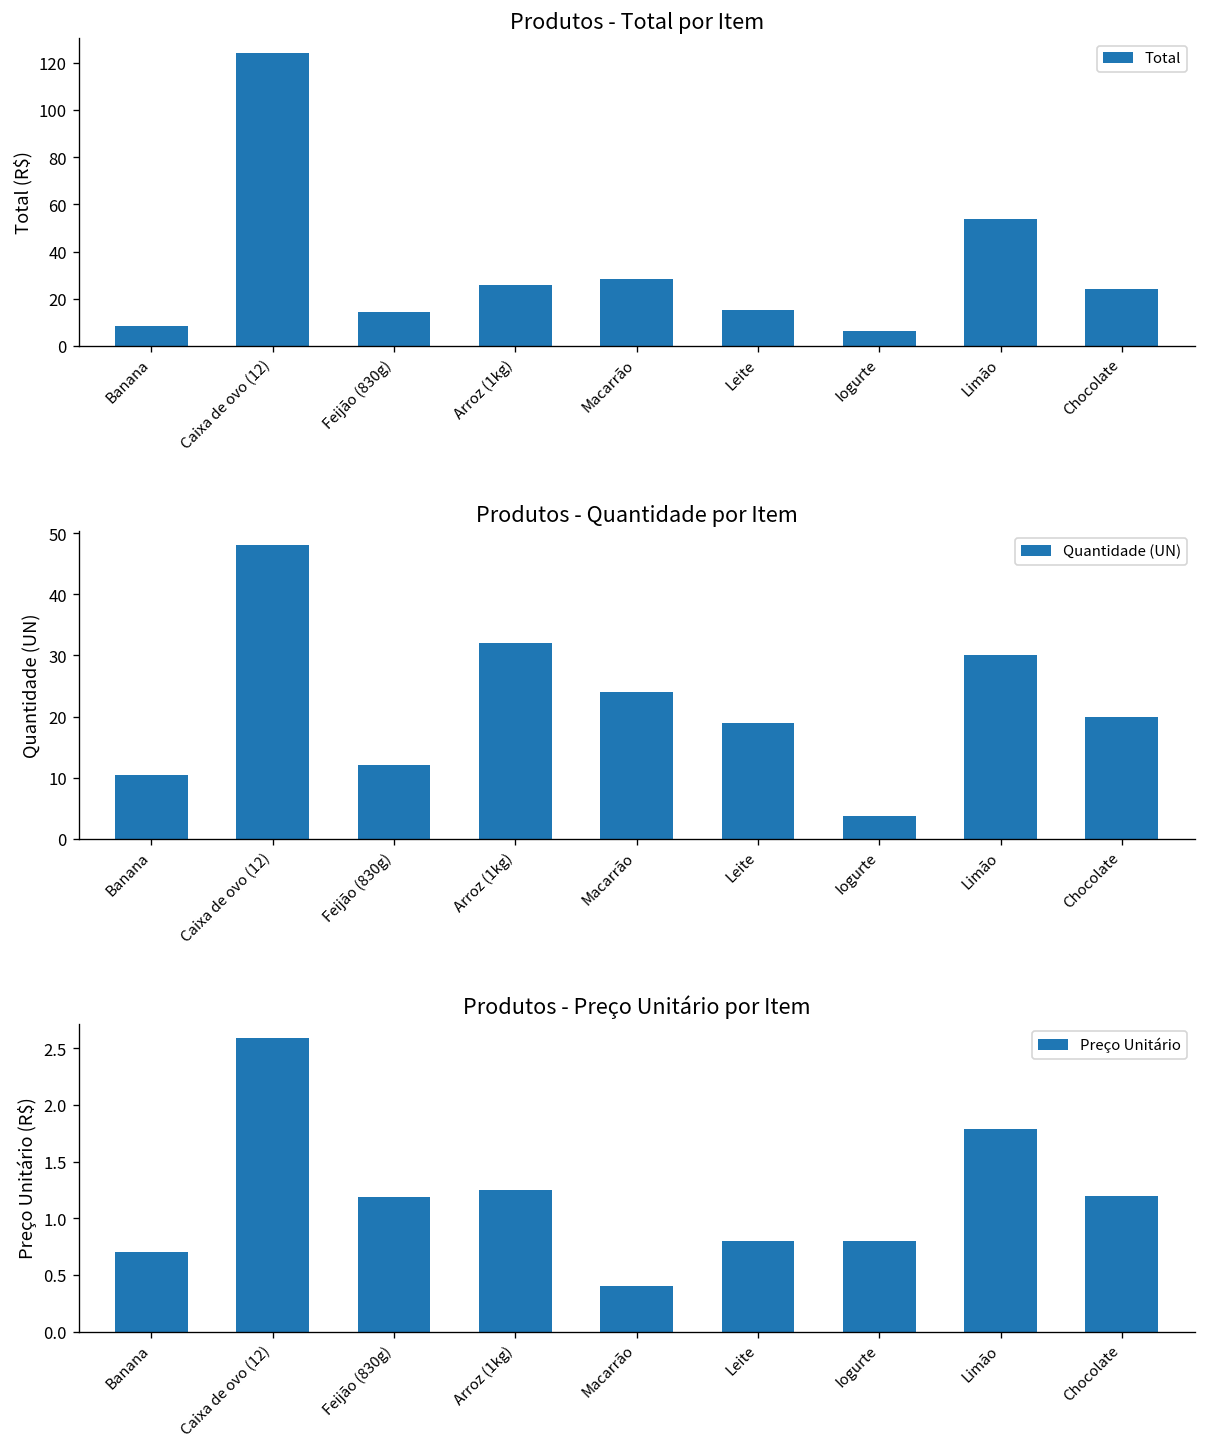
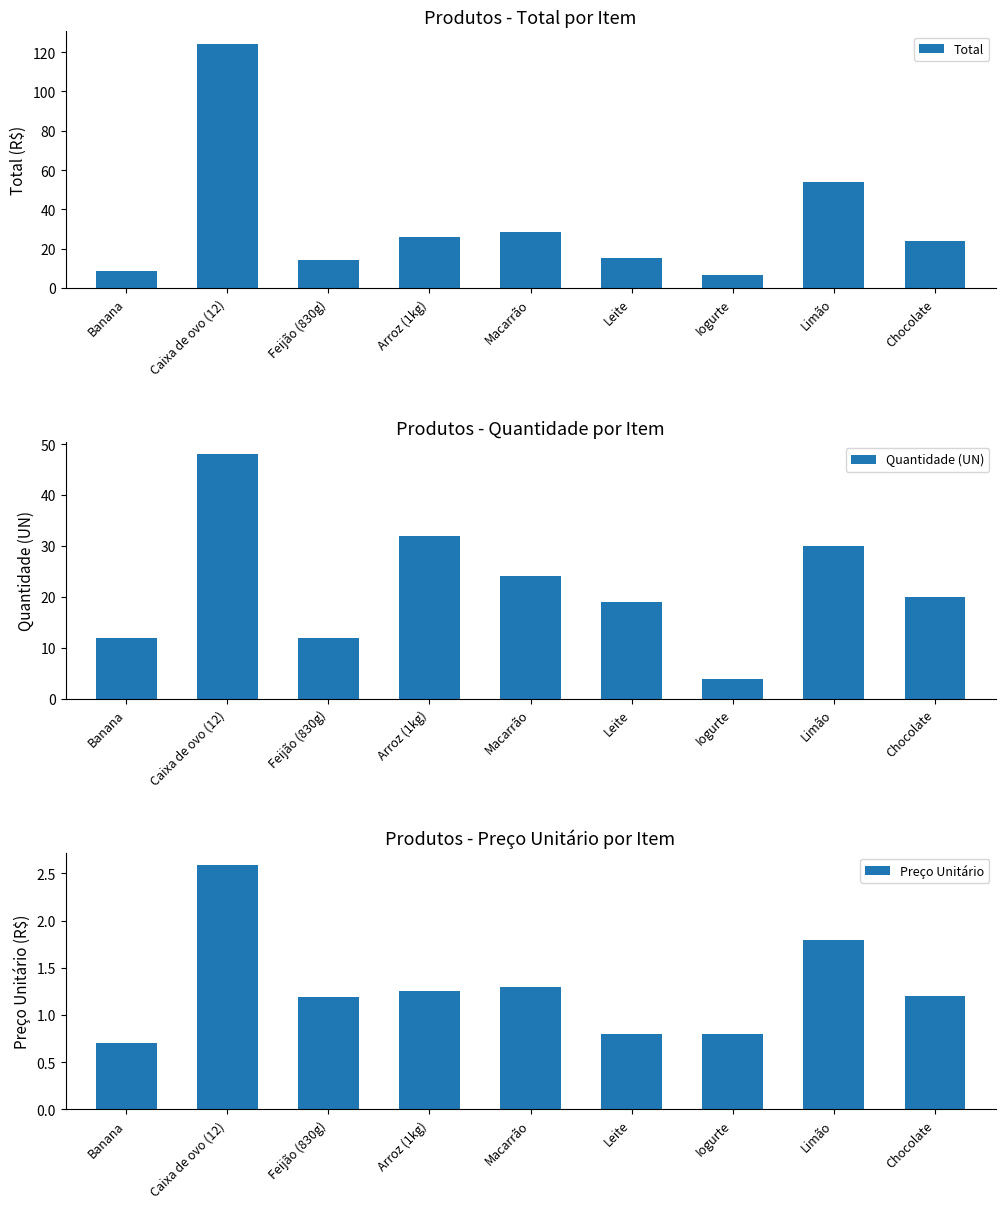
  {
    "Produtos - Total por Item": {
      "Banana": 8,
      "Caixa de ovo (12)": 124,
      "Feijão (830g)": 14,
      "Arroz (1kg)": 26,
      "Macarrão": 29,
      "Leite": 15,
      "Iogurte": 6,
      "Limão": 54,
      "Chocolate": 24
    },
    "Produtos - Quantidade por Item": {
-     "Banana": 10,
+     "Banana": 12,
      "Caixa de ovo (12)": 48,
      "Feijão (830g)": 12,
      "Arroz (1kg)": 32,
      "Macarrão": 24,
      "Leite": 19,
      "Iogurte": 4,
      "Limão": 30,
      "Chocolate": 20
    },
    "Produtos - Preço Unitário por Item": {
      "Banana": 0.7,
      "Caixa de ovo (12)": 2.6,
      "Feijão (830g)": 1.2,
      "Arroz (1kg)": 1.3,
-     "Macarrão": 0.4,
+     "Macarrão": 1.3,
      "Leite": 0.8,
      "Iogurte": 0.8,
      "Limão": 1.8,
      "Chocolate": 1.2
    }
  }
